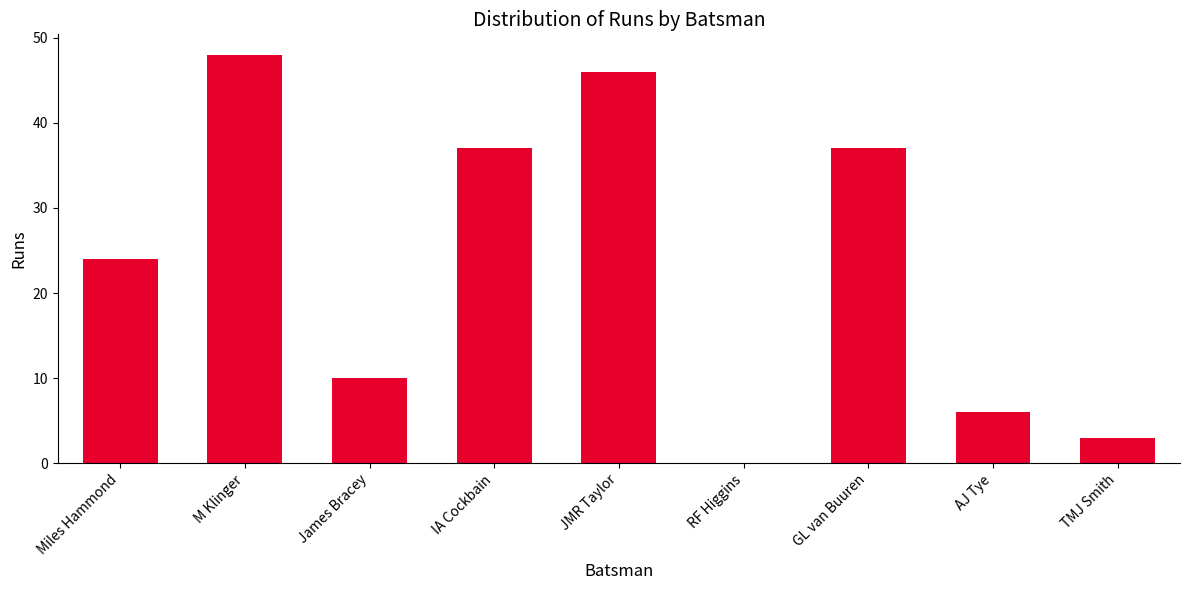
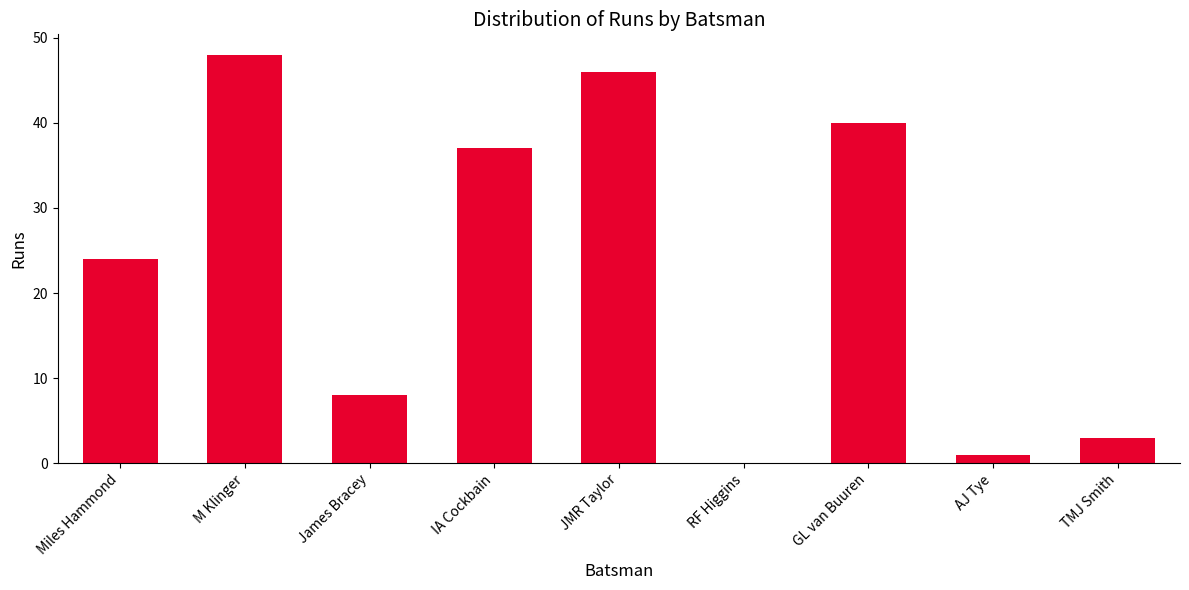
  {
    "Miles Hammond": 24,
    "M Klinger": 48,
-   "James Bracey": 10,
+   "James Bracey": 8,
    "IA Cockbain": 37,
    "JMR Taylor": 46,
    "RF Higgins": 0,
-   "GL van Buuren": 37,
-   "AJ Tye": 6,
+   "GL van Buuren": 40,
+   "AJ Tye": 1,
    "TMJ Smith": 3
  }
